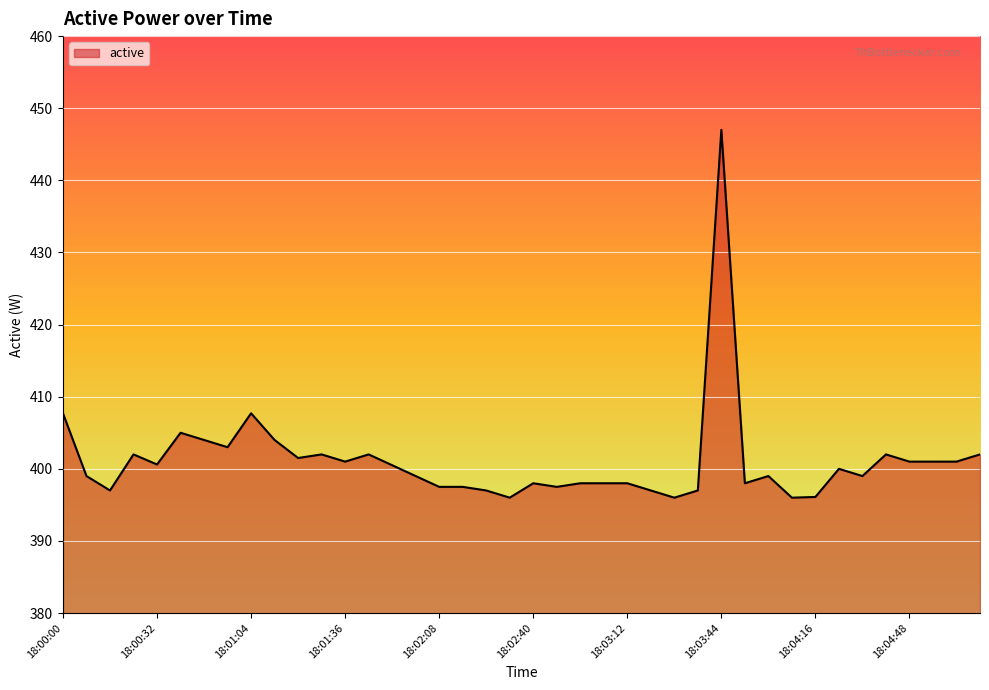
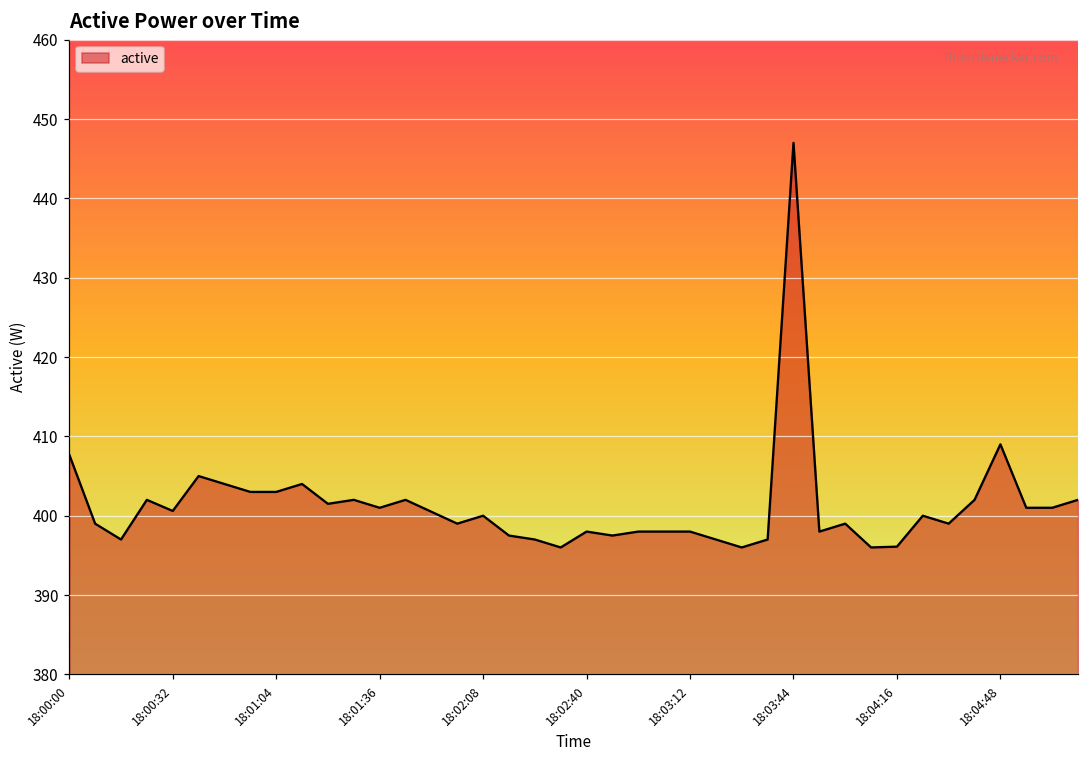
  {
    "18:00:00": 408,
    "18:00:32": 401,
-   "18:01:04": 408,
+   "18:01:04": 403,
    "18:01:36": 401,
-   "18:02:08": 398,
+   "18:02:08": 400,
    "18:02:40": 398,
    "18:03:12": 398,
    "18:03:44": 447,
    "18:04:16": 396,
-   "18:04:48": 401
+   "18:04:48": 409
  }
